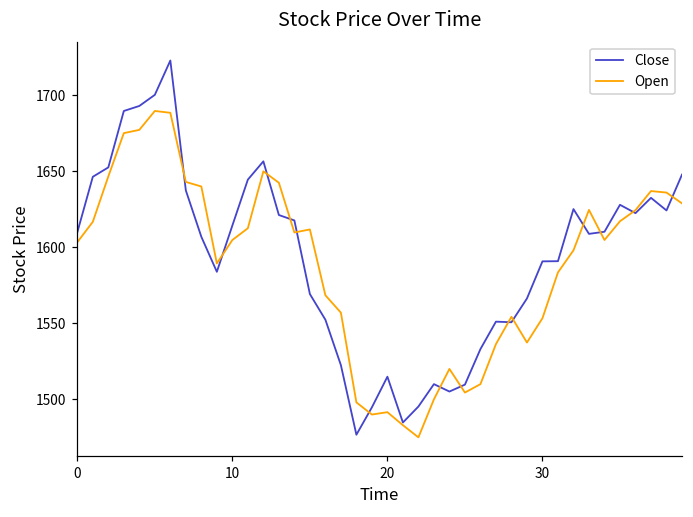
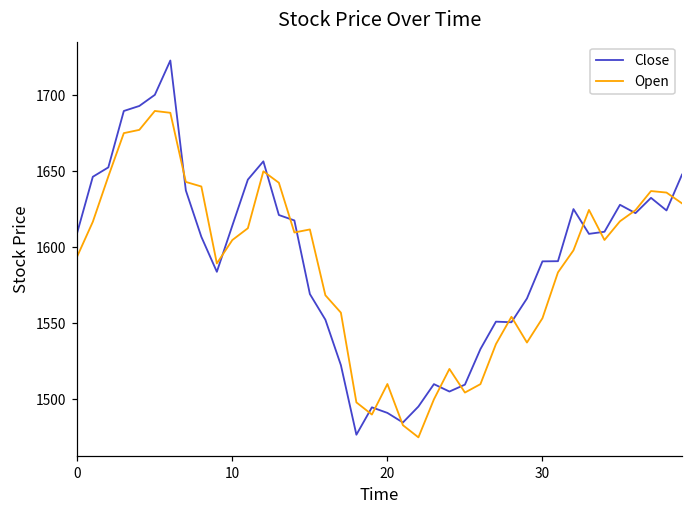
  {
    "Close": {
      "0": 1610,
      "10": 1614,
-     "20": 1515,
+     "20": 1491,
      "30": 1591
    },
    "Open": {
-     "0": 1603,
+     "0": 1594,
      "10": 1605,
-     "20": 1492,
+     "20": 1510,
      "30": 1553
    }
  }
